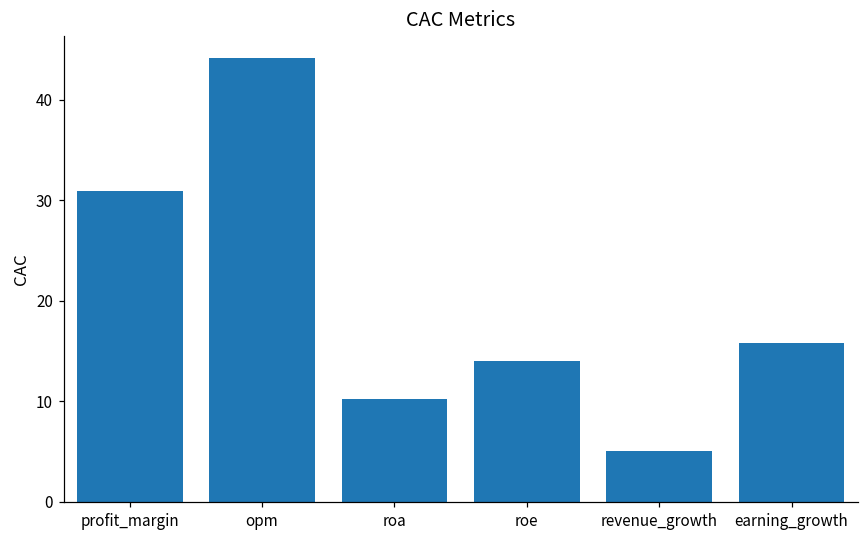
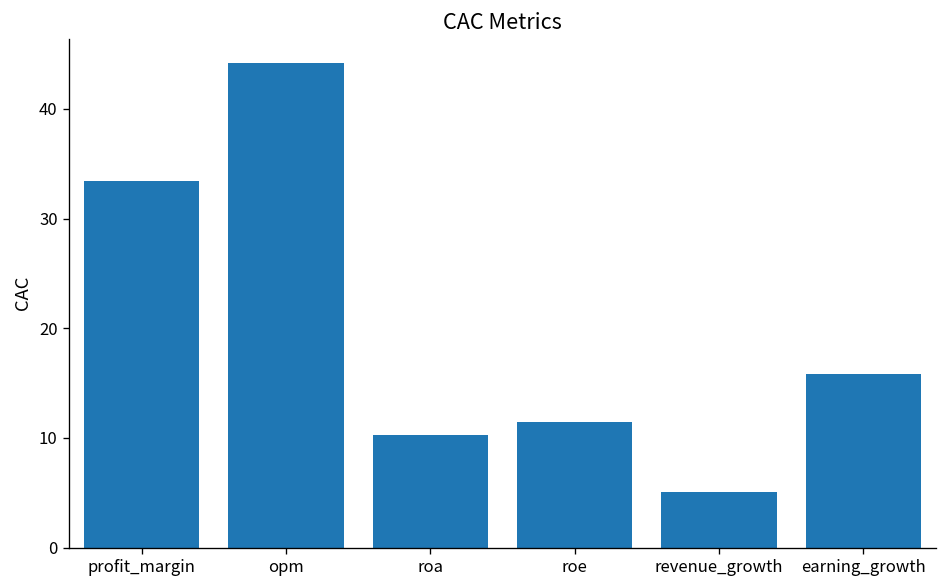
  {
-   "profit_margin": 31,
+   "profit_margin": 33,
    "opm": 44,
    "roa": 10,
-   "roe": 14,
+   "roe": 11,
    "revenue_growth": 5,
    "earning_growth": 16
  }
